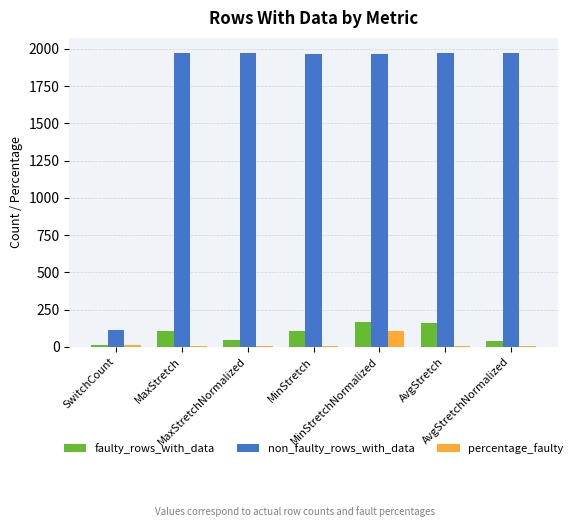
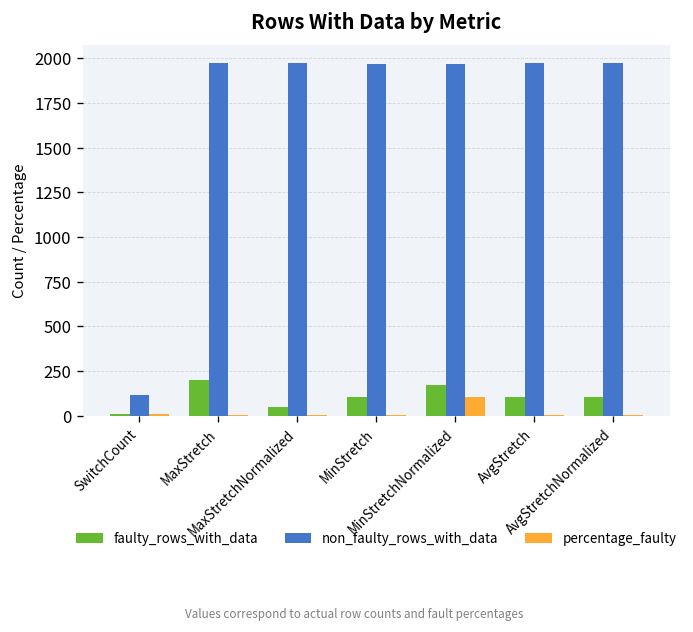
  {
    "faulty_rows_with_data": {
-     "MaxStretch": 100,
+     "MaxStretch": 200,
      "MaxStretchNormalized": 50,
      "MinStretch": 100,
      "MinStretchNormalized": 170,
-     "AvgStretch": 160,
-     "AvgStretchNormalized": 40
+     "AvgStretch": 100,
+     "AvgStretchNormalized": 100
    },
    "non_faulty_rows_with_data": {
      "SwitchCount": 120,
      "MaxStretch": 1980,
      "MaxStretchNormalized": 1980,
      "MinStretch": 1970,
      "MinStretchNormalized": 1970,
      "AvgStretch": 1980,
      "AvgStretchNormalized": 1980
    },
    "percentage_faulty": {
      "MinStretchNormalized": 100
    }
  }
